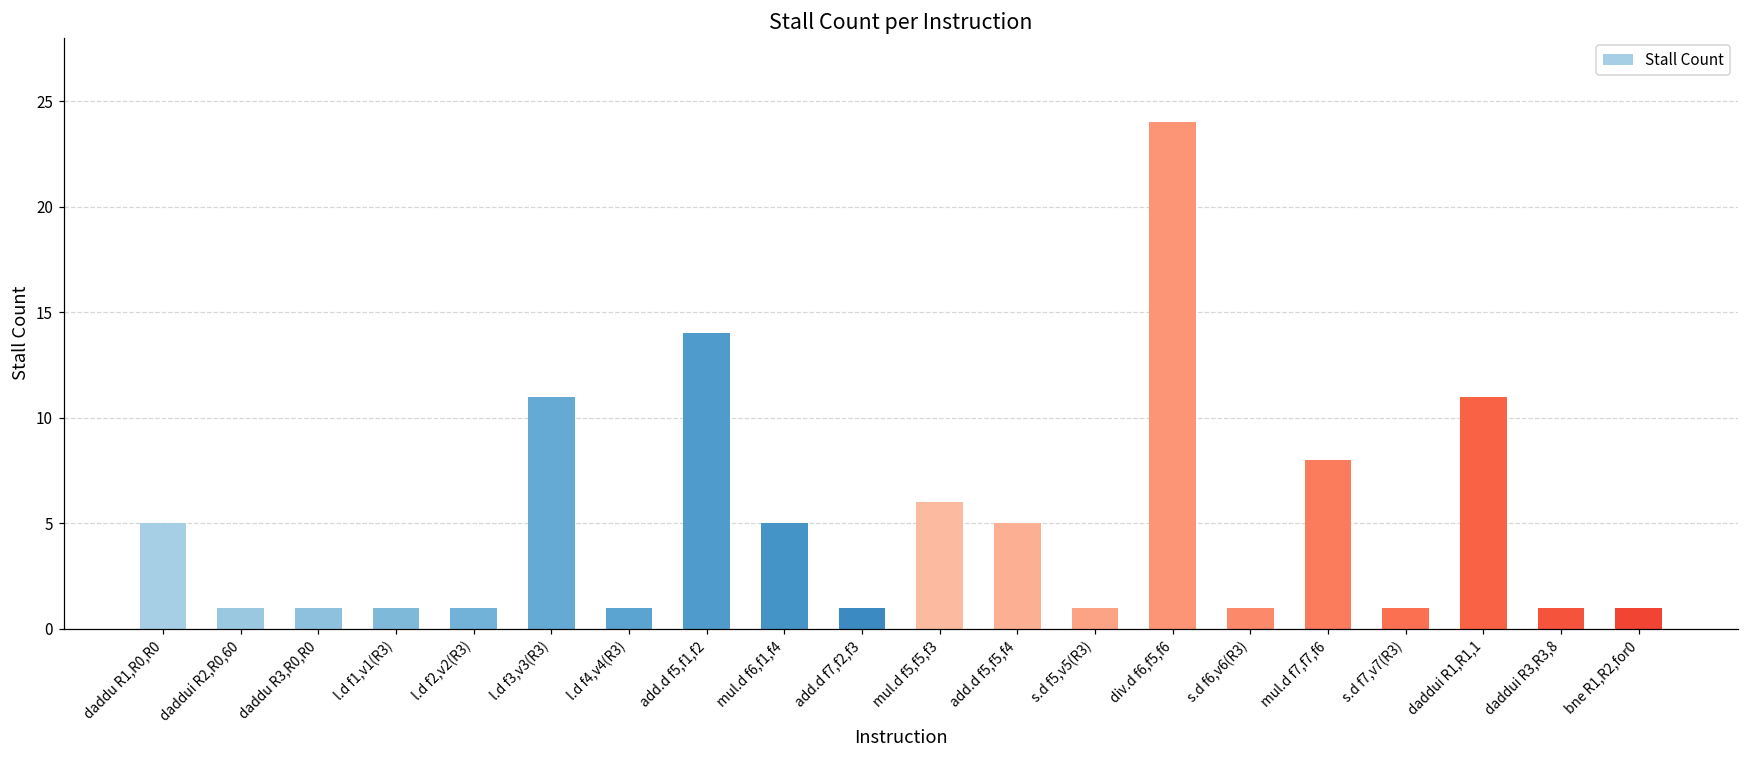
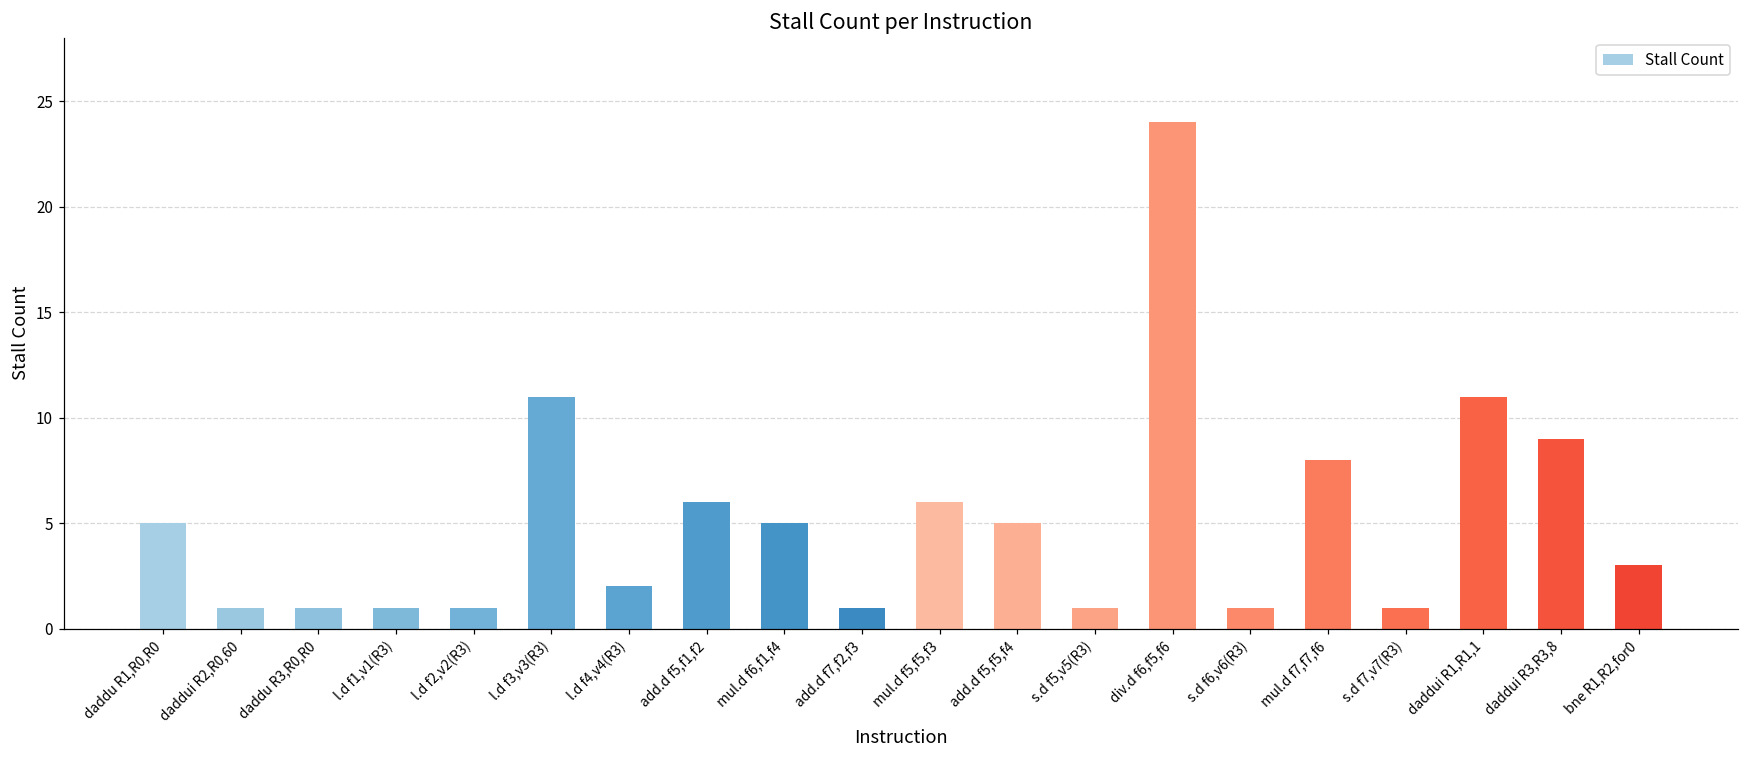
  {
    "daddu R1,R0,R0": 5,
    "daddui R2,R0,60": 1,
    "daddu R3,R0,R0": 1,
    "l.d f1,v1(R3)": 1,
    "l.d f2,v2(R3)": 1,
    "l.d f3,v3(R3)": 11,
-   "l.d f4,v4(R3)": 1,
-   "add.d f5,f1,f2": 14,
+   "l.d f4,v4(R3)": 2,
+   "add.d f5,f1,f2": 6,
    "mul.d f6,f1,f4": 5,
    "add.d f7,f2,f3": 1,
    "mul.d f5,f5,f3": 6,
    "add.d f5,f5,f4": 5,
    "s.d f5,v5(R3)": 1,
    "div.d f6,f5,f6": 24,
    "s.d f6,v6(R3)": 1,
    "mul.d f7,f7,f6": 8,
    "s.d f7,v7(R3)": 1,
    "daddui R1,R1,1": 11,
-   "daddui R3,R3,8": 1,
-   "bne R1,R2,for0": 1
+   "daddui R3,R3,8": 9,
+   "bne R1,R2,for0": 3
  }
